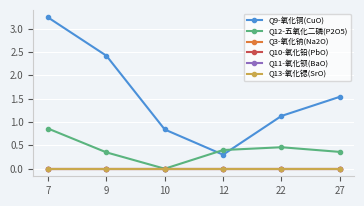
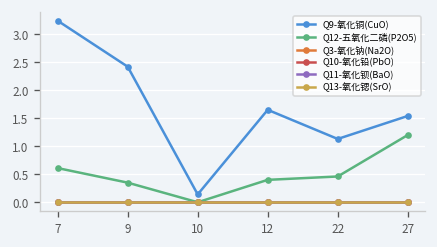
  {
    "Q9-氧化铜(CuO)": {
      "7": 3.2,
      "9": 2.4,
-     "10": 0.8,
-     "12": 0.3,
+     "10": 0.1,
+     "12": 1.7,
      "22": 1.1,
      "27": 1.5
    },
    "Q12-五氧化二磷(P2O5)": {
-     "7": 0.9,
+     "7": 0.6,
      "9": 0.4,
      "12": 0.4,
      "22": 0.5,
-     "27": 0.4
+     "27": 1.2
    },
    "Q13-氧化锶(SrO)": {
      "7": 0.0,
      "9": 0.0,
      "12": 0.0,
      "22": 0.0,
      "27": 0.0
    }
  }
